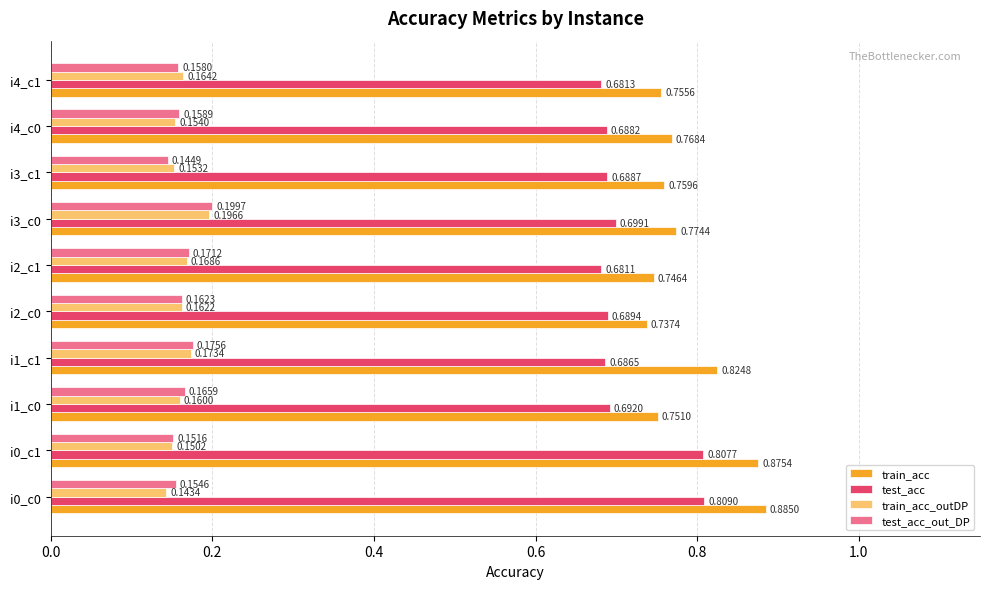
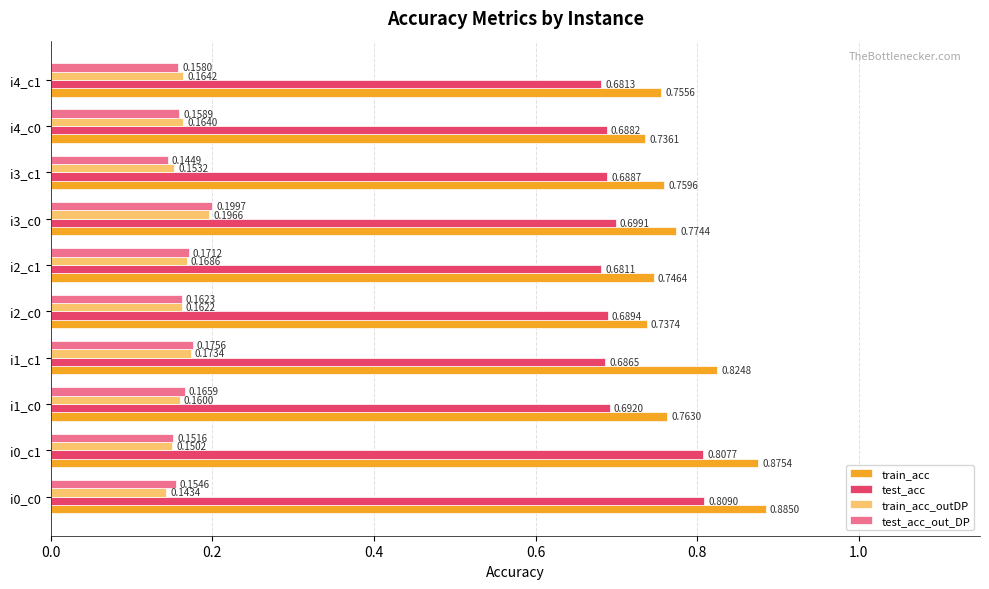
  {
    "train_acc": {
      "i4_c1": 0.7556,
-     "i4_c0": 0.7684,
+     "i4_c0": 0.7361,
      "i3_c1": 0.7596,
      "i3_c0": 0.7744,
      "i2_c1": 0.7464,
      "i2_c0": 0.7374,
      "i1_c1": 0.8248,
-     "i1_c0": 0.7510,
+     "i1_c0": 0.7630,
      "i0_c1": 0.8754,
      "i0_c0": 0.8850
    },
    "train_acc_outDP": {
      "i4_c1": 0.1642,
-     "i4_c0": 0.1540,
+     "i4_c0": 0.1640,
      "i3_c1": 0.1532,
      "i3_c0": 0.1966,
      "i2_c1": 0.1686,
      "i1_c0": 0.1600,
      "i0_c0": 0.1434
    }
  }
